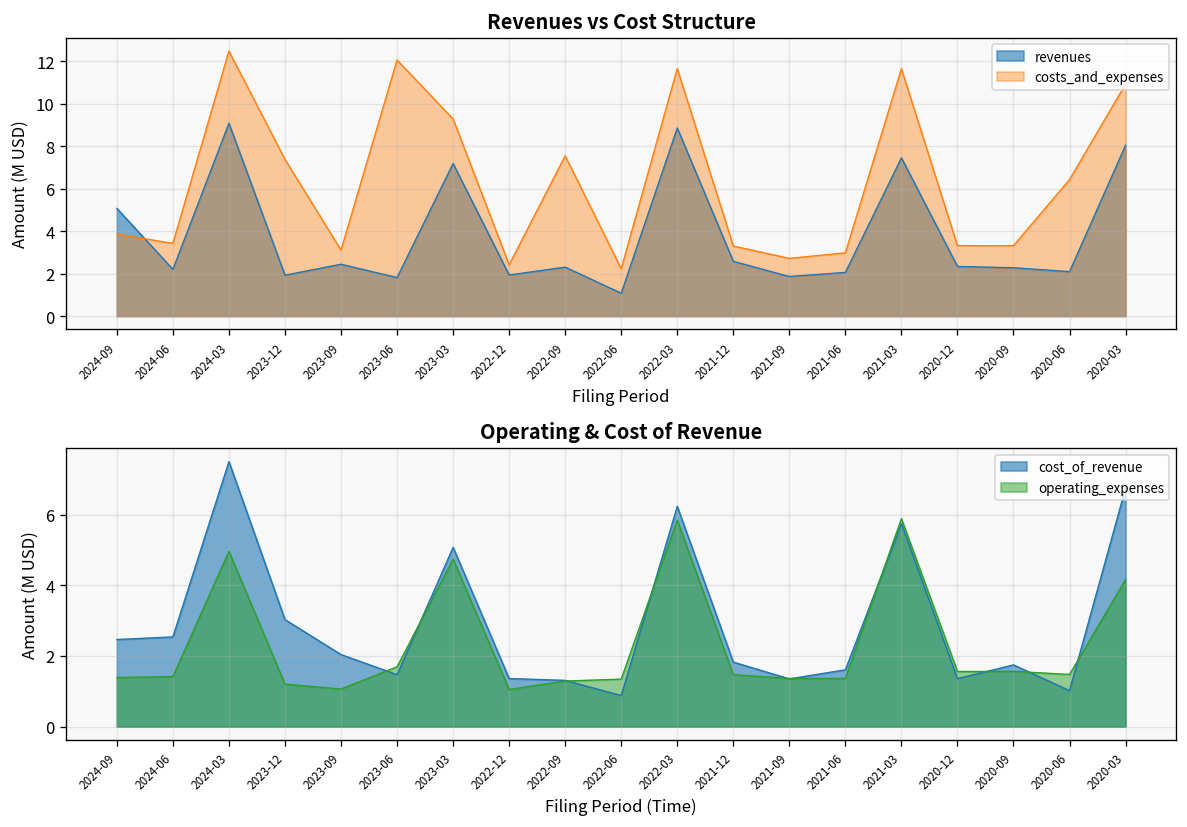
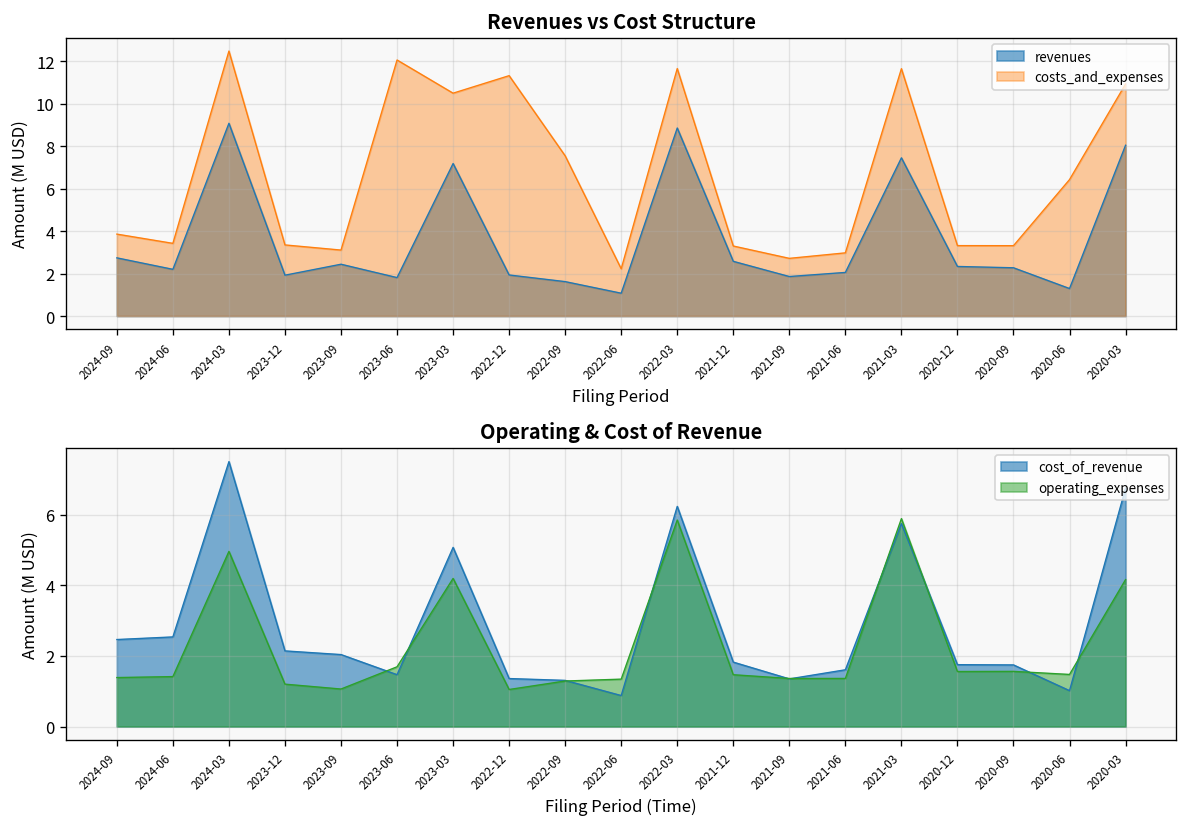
  {
    "Revenues vs Cost Structure": {
      "revenues": {
-       "2024-09": 5.1,
+       "2024-09": 2.7,
        "2024-06": 2.2,
        "2024-03": 9.1,
        "2023-12": 1.9,
        "2023-09": 2.4,
        "2023-06": 1.8,
        "2023-03": 7.2,
        "2022-12": 1.9,
-       "2022-09": 2.3,
+       "2022-09": 1.6,
        "2022-06": 1.1,
        "2022-03": 8.8,
        "2021-12": 2.6,
        "2021-09": 1.9,
        "2021-06": 2.1,
        "2021-03": 7.4,
        "2020-12": 2.3,
        "2020-09": 2.3,
-       "2020-06": 2.1,
+       "2020-06": 1.3,
        "2020-03": 8.0
      },
      "costs_and_expenses": {
        "2024-09": 3.9,
        "2024-06": 3.4,
        "2024-03": 12.5,
-       "2023-12": 7.4,
+       "2023-12": 3.3,
        "2023-09": 3.1,
        "2023-06": 12.0,
-       "2023-03": 9.3,
-       "2022-12": 2.4,
+       "2023-03": 10.5,
+       "2022-12": 11.3,
        "2022-09": 7.5,
        "2022-06": 2.2,
        "2022-03": 11.6,
        "2021-12": 3.3,
        "2021-09": 2.7,
        "2021-06": 3.0,
        "2021-03": 11.6,
        "2020-12": 3.3,
        "2020-09": 3.3,
        "2020-06": 6.4
      }
    },
    "Operating & Cost of Revenue": {
      "cost_of_revenue": {
        "2024-09": 2.5,
        "2024-06": 2.5,
        "2024-03": 7.5,
-       "2023-12": 3.0,
+       "2023-12": 2.1,
        "2023-09": 2.0,
        "2023-06": 1.5,
        "2023-03": 5.1,
        "2022-12": 1.4,
        "2022-06": 0.9,
        "2022-03": 6.2,
        "2021-12": 1.8,
        "2021-06": 1.6,
        "2021-03": 5.7,
-       "2020-12": 1.4,
+       "2020-12": 1.8,
        "2020-09": 1.7,
        "2020-06": 1.0
      },
      "operating_expenses": {
        "2024-09": 1.4,
        "2024-06": 1.4,
        "2024-03": 5.0,
        "2023-12": 1.2,
        "2023-09": 1.1,
        "2023-06": 1.7,
-       "2023-03": 4.7,
+       "2023-03": 4.2,
        "2022-12": 1.1,
        "2022-06": 1.3,
        "2022-03": 5.9,
        "2021-12": 1.5,
        "2021-06": 1.4,
        "2021-03": 5.9,
        "2020-12": 1.6,
        "2020-09": 1.6,
        "2020-06": 1.5,
        "2020-03": 4.2
      }
    }
  }
